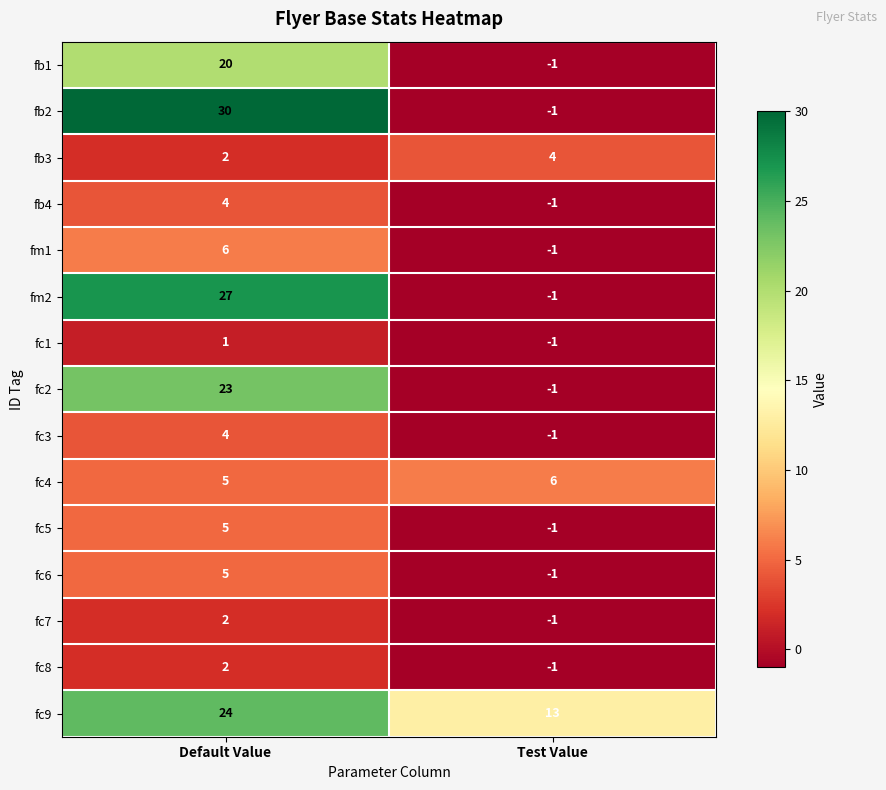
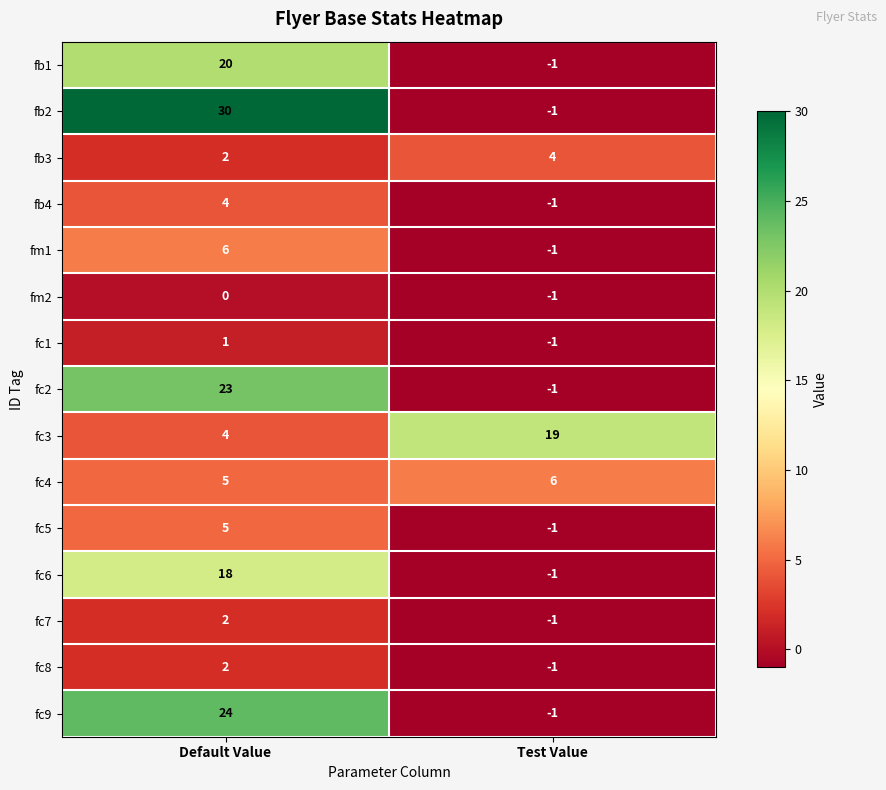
  {
    "fb1": {
      "Default Value": 20,
      "Test Value": -1
    },
    "fb2": {
      "Default Value": 30,
      "Test Value": -1
    },
    "fb3": {
      "Default Value": 2,
      "Test Value": 4
    },
    "fb4": {
      "Default Value": 4,
      "Test Value": -1
    },
    "fm1": {
      "Default Value": 6,
      "Test Value": -1
    },
    "fm2": {
-     "Default Value": 27,
+     "Default Value": 0,
      "Test Value": -1
    },
    "fc1": {
      "Default Value": 1,
      "Test Value": -1
    },
    "fc2": {
      "Default Value": 23,
      "Test Value": -1
    },
    "fc3": {
      "Default Value": 4,
-     "Test Value": -1
+     "Test Value": 19
    },
    "fc4": {
      "Default Value": 5,
      "Test Value": 6
    },
    "fc5": {
      "Default Value": 5,
      "Test Value": -1
    },
    "fc6": {
-     "Default Value": 5,
+     "Default Value": 18,
      "Test Value": -1
    },
    "fc7": {
      "Default Value": 2,
      "Test Value": -1
    },
    "fc8": {
      "Default Value": 2,
      "Test Value": -1
    },
    "fc9": {
      "Default Value": 24,
-     "Test Value": 13
+     "Test Value": -1
    }
  }
